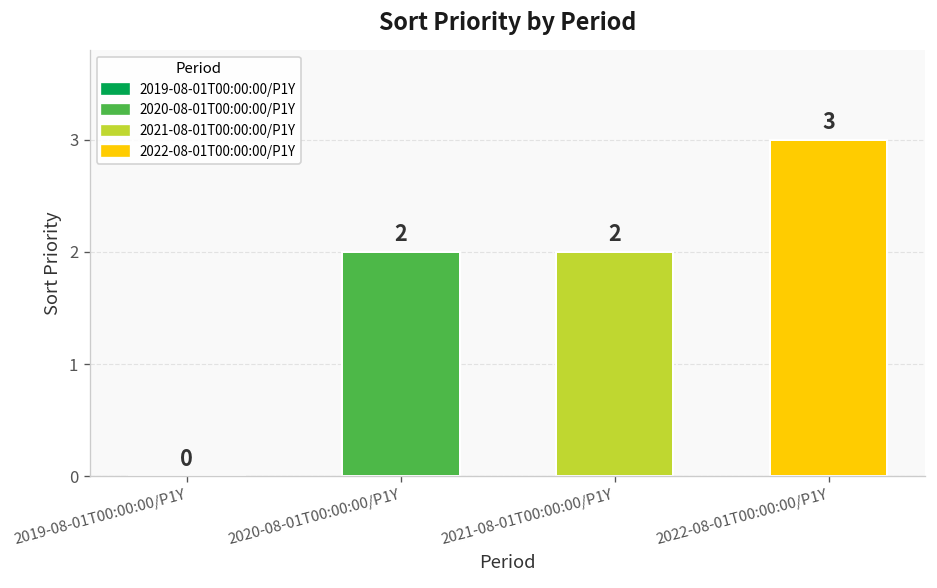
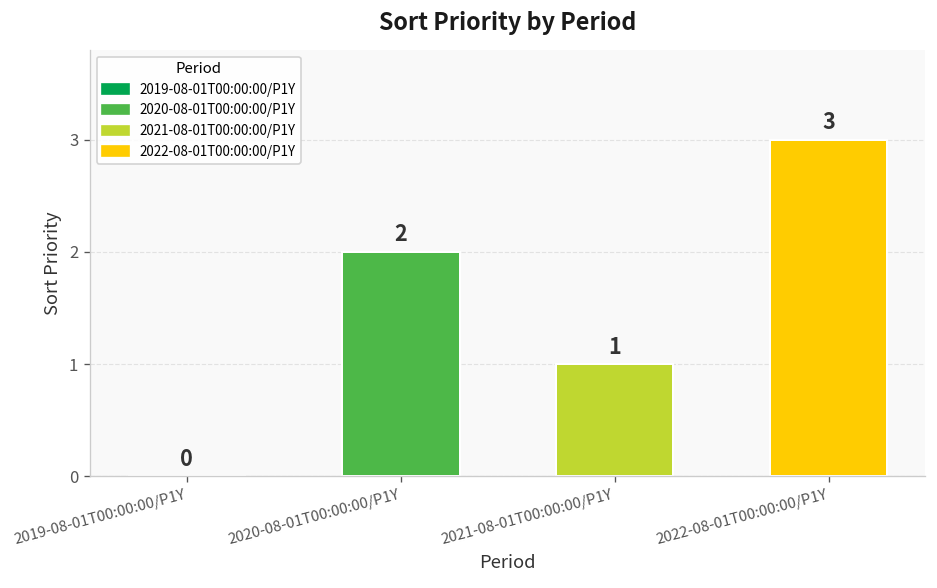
  {
    "2019-08-01T00:00:00/P1Y": 0,
    "2020-08-01T00:00:00/P1Y": 2,
-   "2021-08-01T00:00:00/P1Y": 2,
+   "2021-08-01T00:00:00/P1Y": 1,
    "2022-08-01T00:00:00/P1Y": 3
  }
